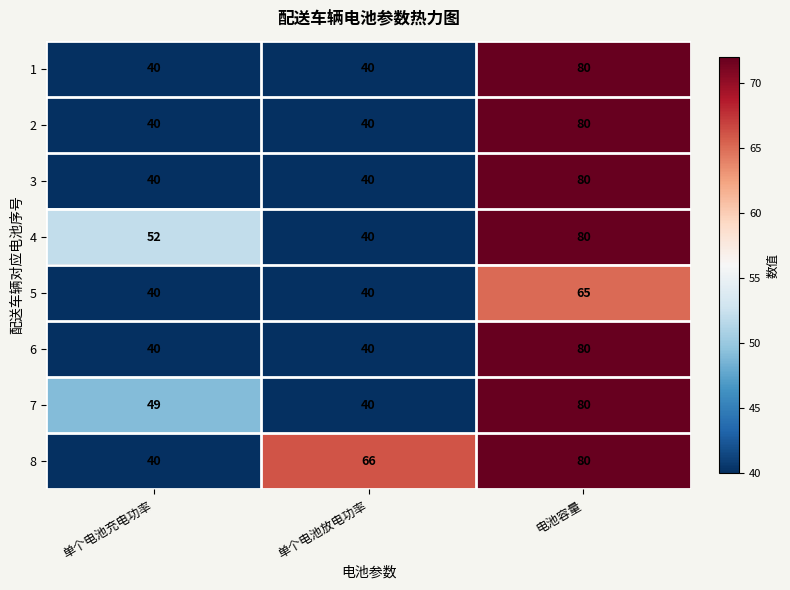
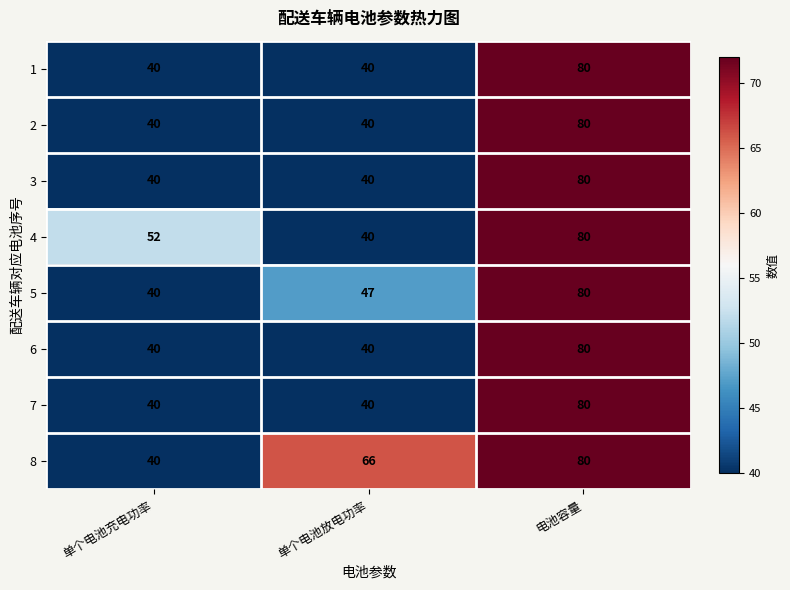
  {
    "1": {
      "单个电池充电功率": 40,
      "单个电池放电功率": 40,
      "电池容量": 80
    },
    "2": {
      "单个电池充电功率": 40,
      "单个电池放电功率": 40,
      "电池容量": 80
    },
    "3": {
      "单个电池充电功率": 40,
      "单个电池放电功率": 40,
      "电池容量": 80
    },
    "4": {
      "单个电池充电功率": 52,
      "单个电池放电功率": 40,
      "电池容量": 80
    },
    "5": {
      "单个电池充电功率": 40,
-     "单个电池放电功率": 40,
-     "电池容量": 65
+     "单个电池放电功率": 47,
+     "电池容量": 80
    },
    "6": {
      "单个电池充电功率": 40,
      "单个电池放电功率": 40,
      "电池容量": 80
    },
    "7": {
-     "单个电池充电功率": 49,
+     "单个电池充电功率": 40,
      "单个电池放电功率": 40,
      "电池容量": 80
    },
    "8": {
      "单个电池充电功率": 40,
      "单个电池放电功率": 66,
      "电池容量": 80
    }
  }
